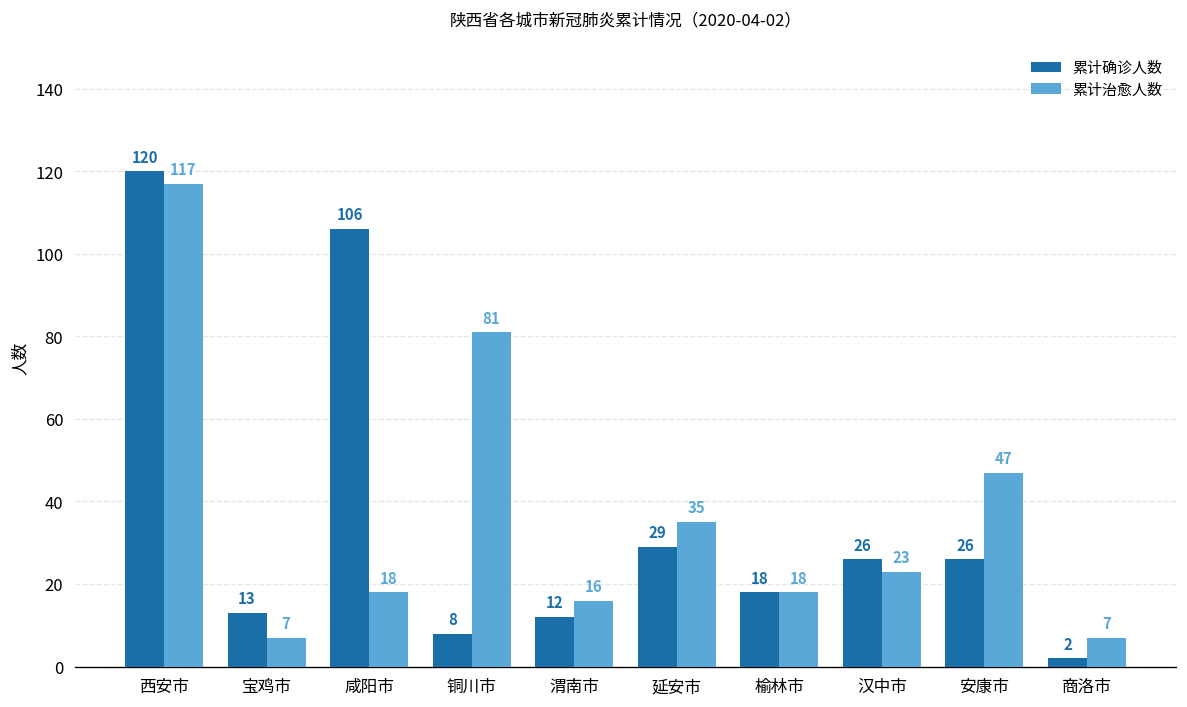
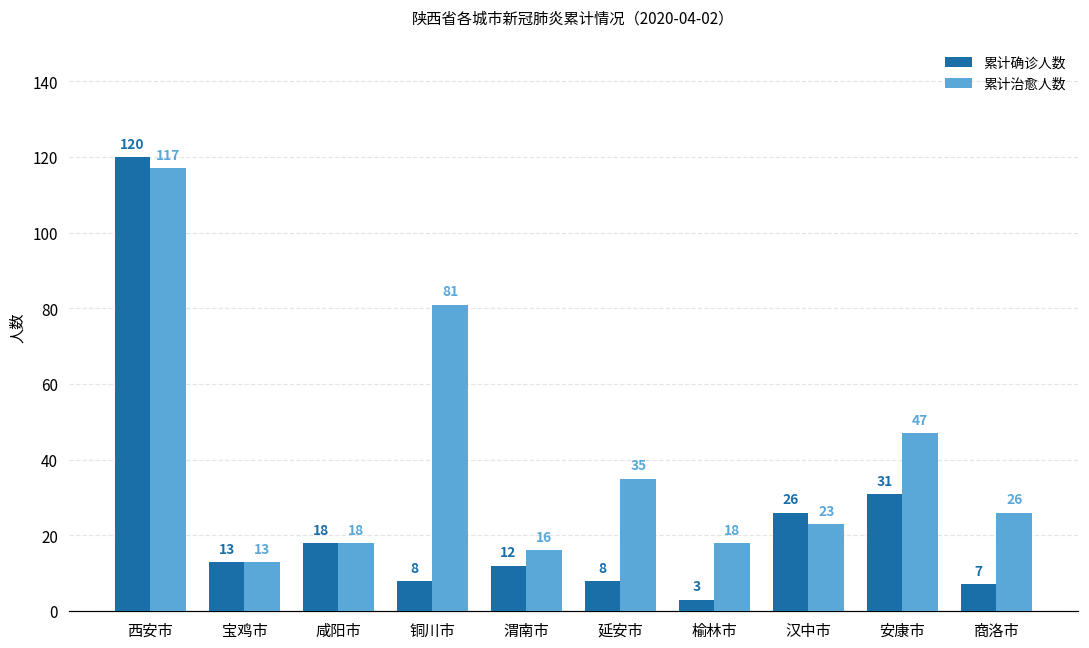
  {
    "累计确诊人数": {
      "西安市": 120,
      "宝鸡市": 13,
-     "咸阳市": 106,
+     "咸阳市": 18,
      "铜川市": 8,
      "渭南市": 12,
-     "延安市": 29,
-     "榆林市": 18,
+     "延安市": 8,
+     "榆林市": 3,
      "汉中市": 26,
-     "安康市": 26,
-     "商洛市": 2
+     "安康市": 31,
+     "商洛市": 7
    },
    "累计治愈人数": {
      "西安市": 117,
-     "宝鸡市": 7,
+     "宝鸡市": 13,
      "咸阳市": 18,
      "铜川市": 81,
      "渭南市": 16,
      "延安市": 35,
      "榆林市": 18,
      "汉中市": 23,
      "安康市": 47,
-     "商洛市": 7
+     "商洛市": 26
    }
  }
